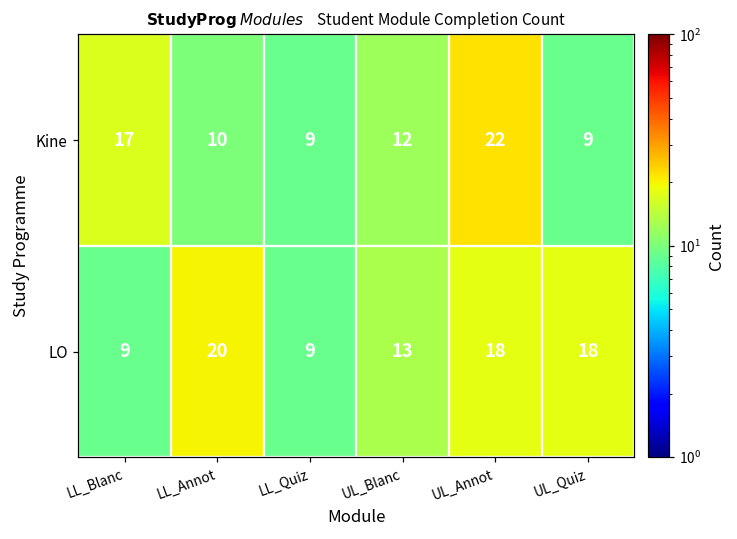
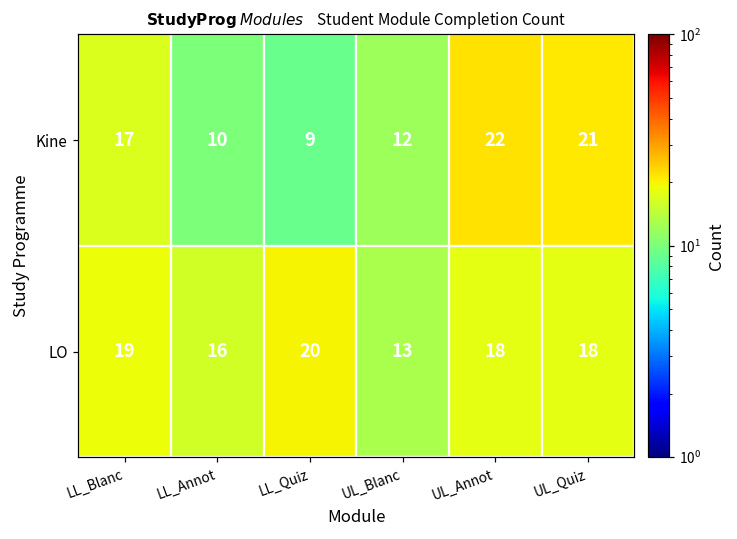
  {
    "Kine": {
      "LL_Blanc": 17,
      "LL_Annot": 10,
      "LL_Quiz": 9,
      "UL_Blanc": 12,
      "UL_Annot": 22,
-     "UL_Quiz": 9
+     "UL_Quiz": 21
    },
    "LO": {
-     "LL_Blanc": 9,
-     "LL_Annot": 20,
-     "LL_Quiz": 9,
+     "LL_Blanc": 19,
+     "LL_Annot": 16,
+     "LL_Quiz": 20,
      "UL_Blanc": 13,
      "UL_Annot": 18,
      "UL_Quiz": 18
    }
  }
